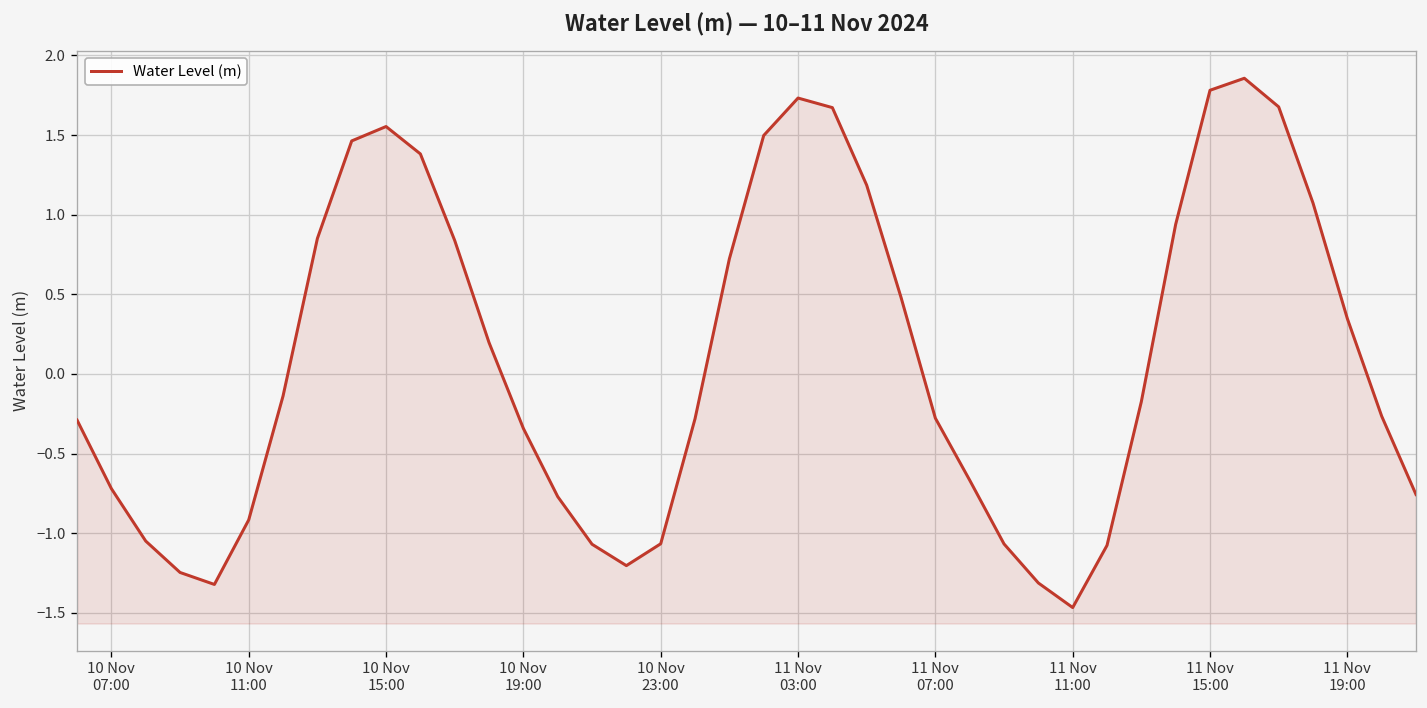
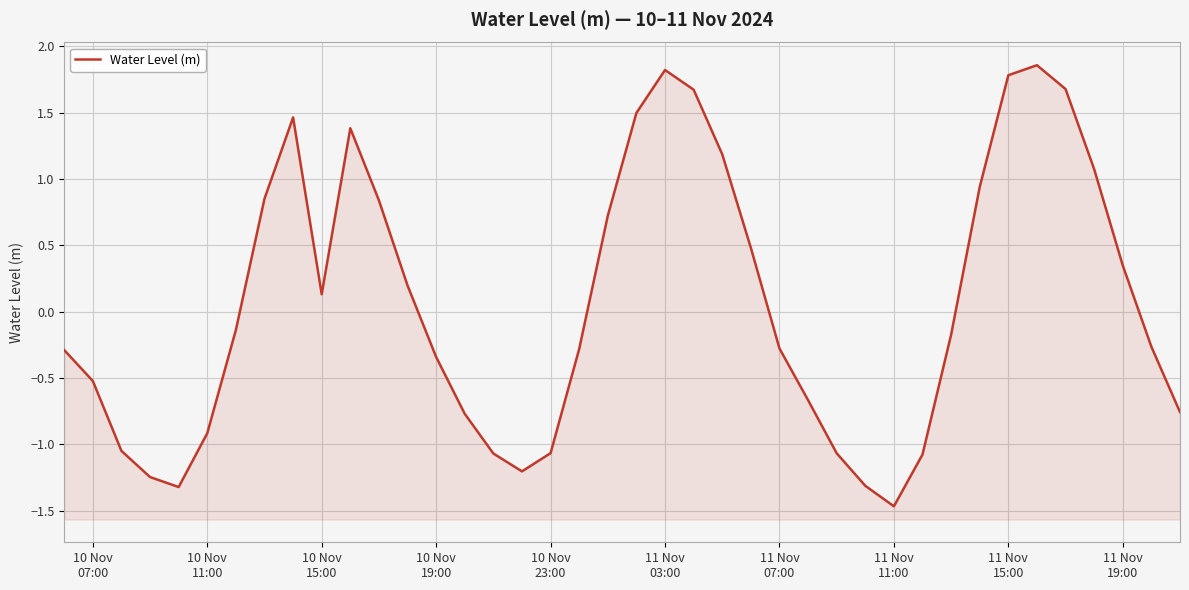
  {
-   "10 Nov 07:00": -0.72,
+   "10 Nov 07:00": -0.52,
    "10 Nov 11:00": -0.92,
-   "10 Nov 15:00": 1.55,
+   "10 Nov 15:00": 0.13,
    "10 Nov 19:00": -0.34,
    "10 Nov 23:00": -1.07,
-   "11 Nov 03:00": 1.73,
+   "11 Nov 03:00": 1.82,
    "11 Nov 07:00": -0.28,
    "11 Nov 11:00": -1.47,
    "11 Nov 15:00": 1.78,
    "11 Nov 19:00": 0.35
  }
